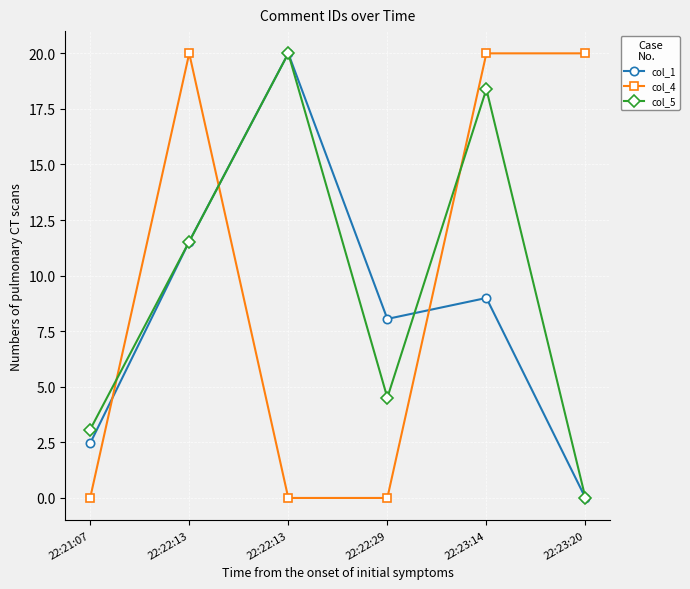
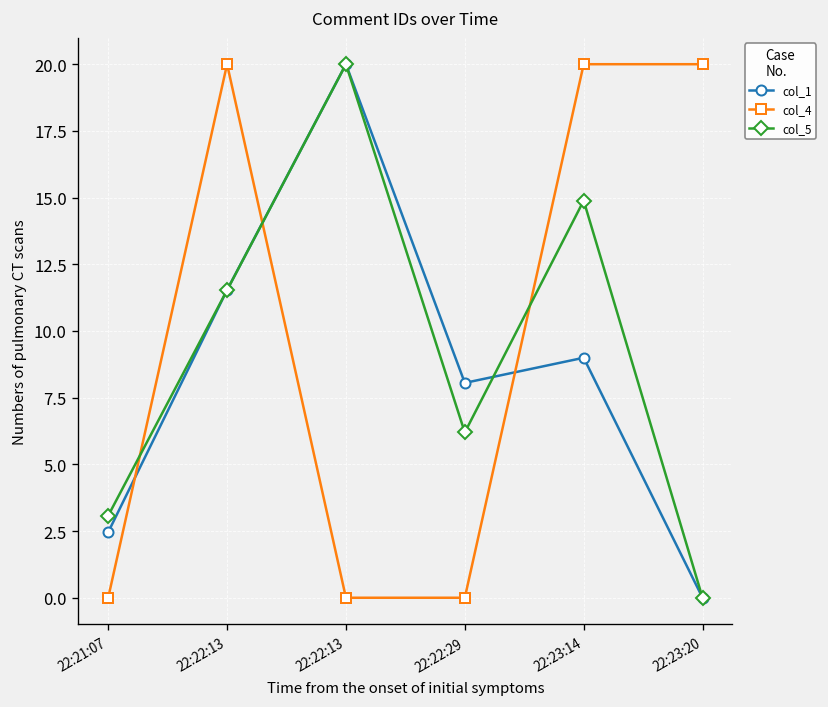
  {
    "col_1": {
      "22:21:07": 2.5,
      "22:22:29": 8.1,
      "22:23:14": 9.0
    },
    "col_4": {
      "22:21:07": 0.0,
      "22:22:29": 0.0,
      "22:23:14": 20.0,
      "22:23:20": 20.0
    },
    "col_5": {
      "22:21:07": 3.1,
-     "22:22:29": 4.5,
-     "22:23:14": 18.4
+     "22:22:29": 6.2,
+     "22:23:14": 14.9
    }
  }
